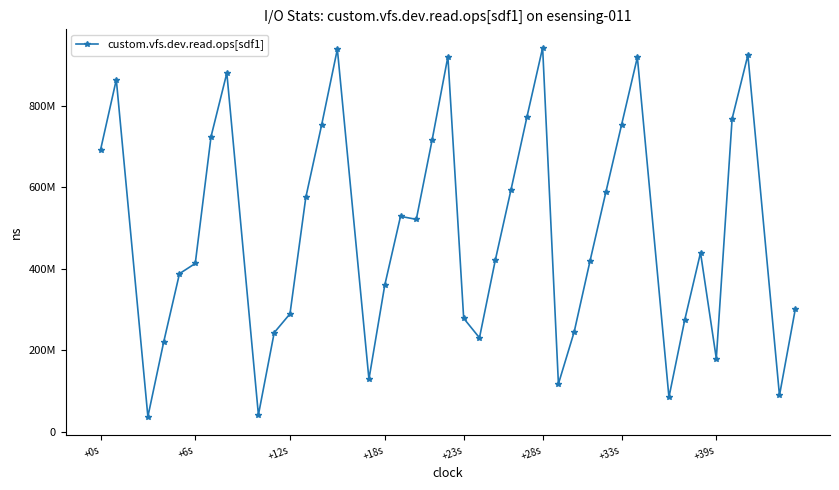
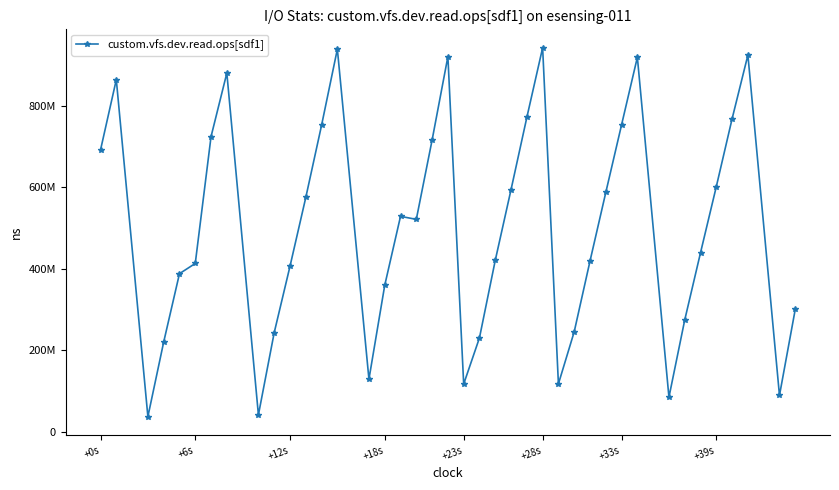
  {
    "+0s": 690000000,
    "+6s": 410000000,
-   "+12s": 290000000,
+   "+12s": 410000000,
    "+18s": 360000000,
-   "+23s": 280000000,
+   "+23s": 120000000,
    "+28s": 940000000,
    "+33s": 750000000,
-   "+39s": 180000000
+   "+39s": 600000000
  }
